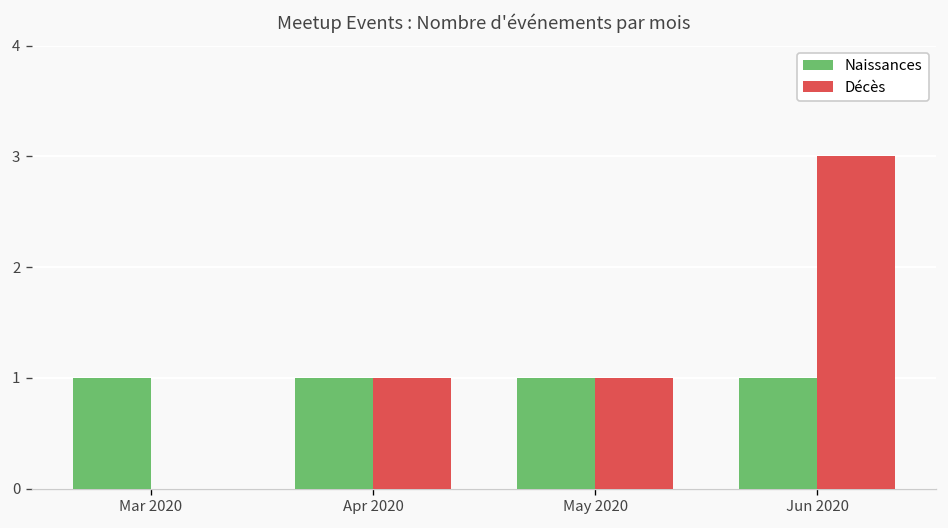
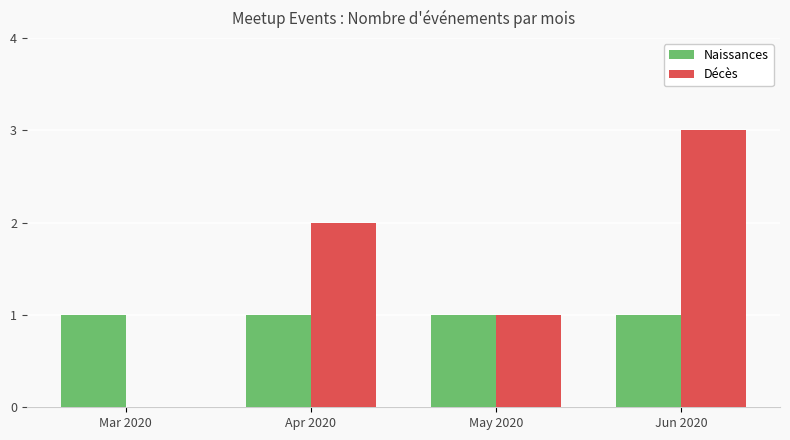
  {
    "Naissances": {
      "Mar 2020": 1,
      "Apr 2020": 1,
      "May 2020": 1,
      "Jun 2020": 1
    },
    "Décès": {
      "Mar 2020": 0,
-     "Apr 2020": 1,
+     "Apr 2020": 2,
      "May 2020": 1,
      "Jun 2020": 3
    }
  }
